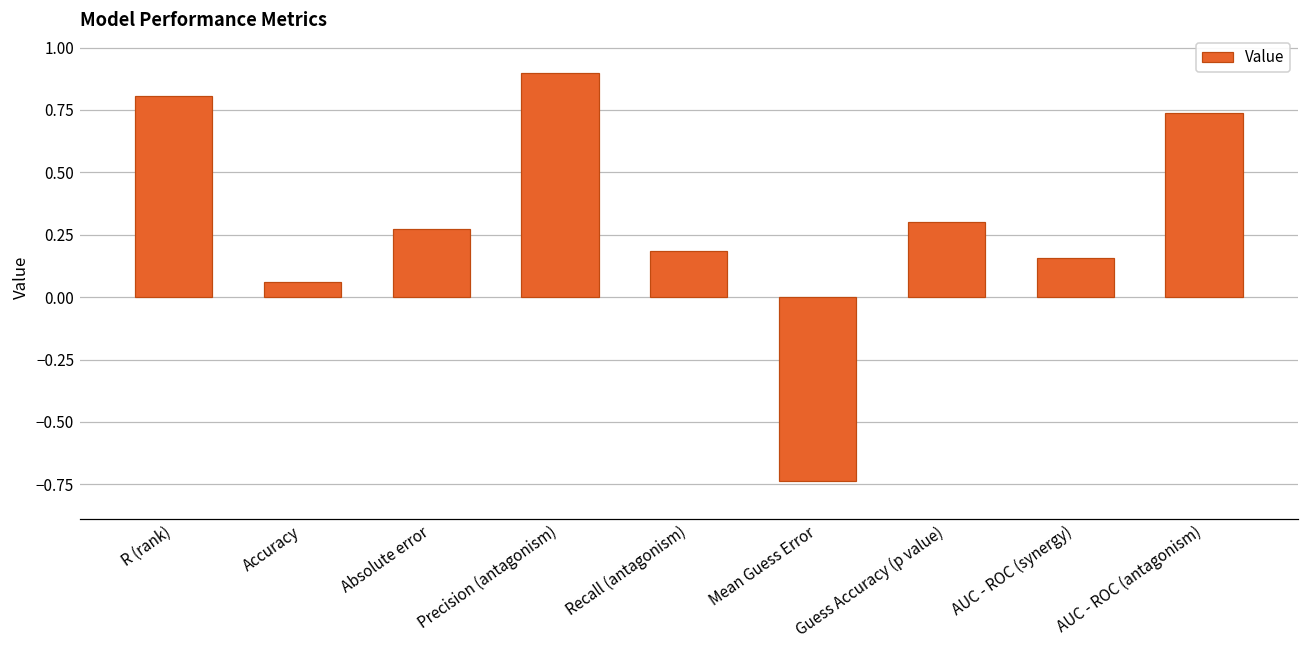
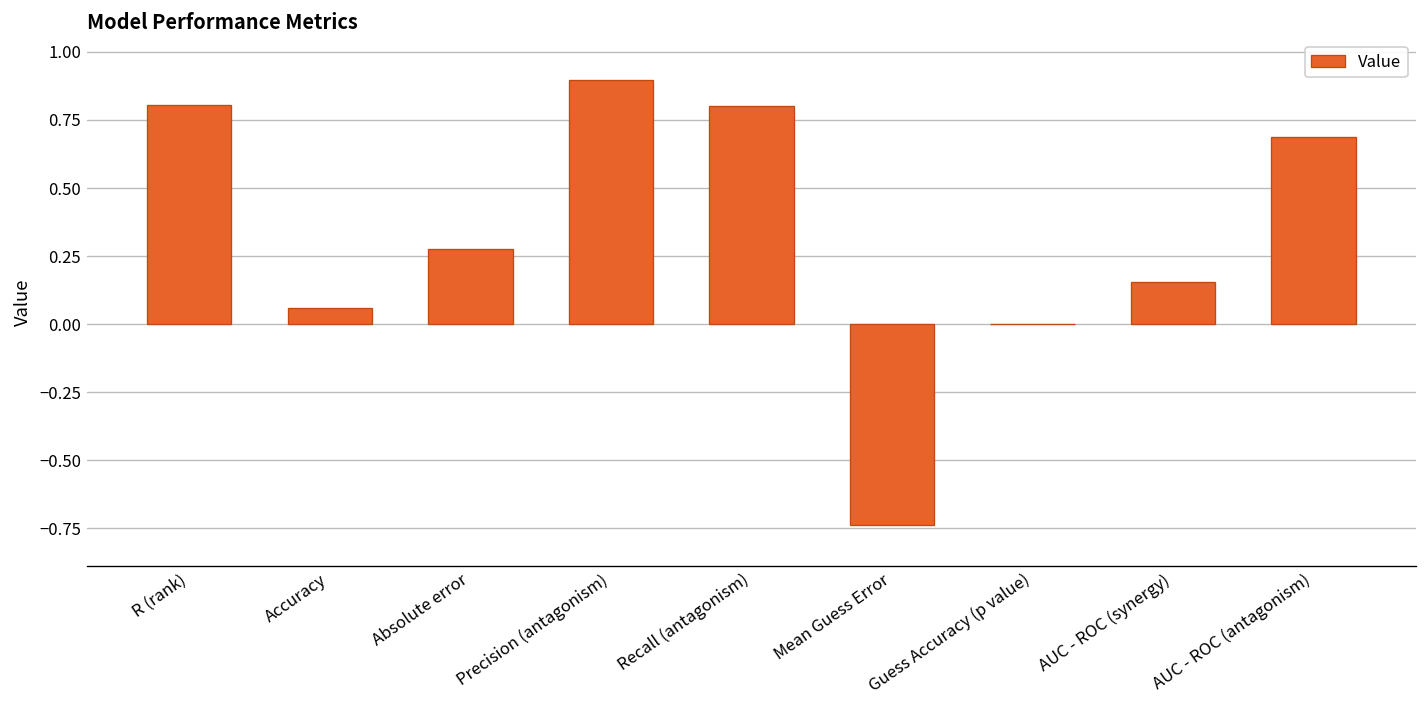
  {
    "R (rank)": 0.81,
    "Accuracy": 0.06,
    "Absolute error": 0.28,
    "Precision (antagonism)": 0.90,
-   "Recall (antagonism)": 0.18,
+   "Recall (antagonism)": 0.80,
    "Mean Guess Error": -0.74,
-   "Guess Accuracy (p value)": 0.3,
+   "Guess Accuracy (p value)": 0.0,
    "AUC - ROC (synergy)": 0.16,
-   "AUC - ROC (antagonism)": 0.74
+   "AUC - ROC (antagonism)": 0.69
  }
